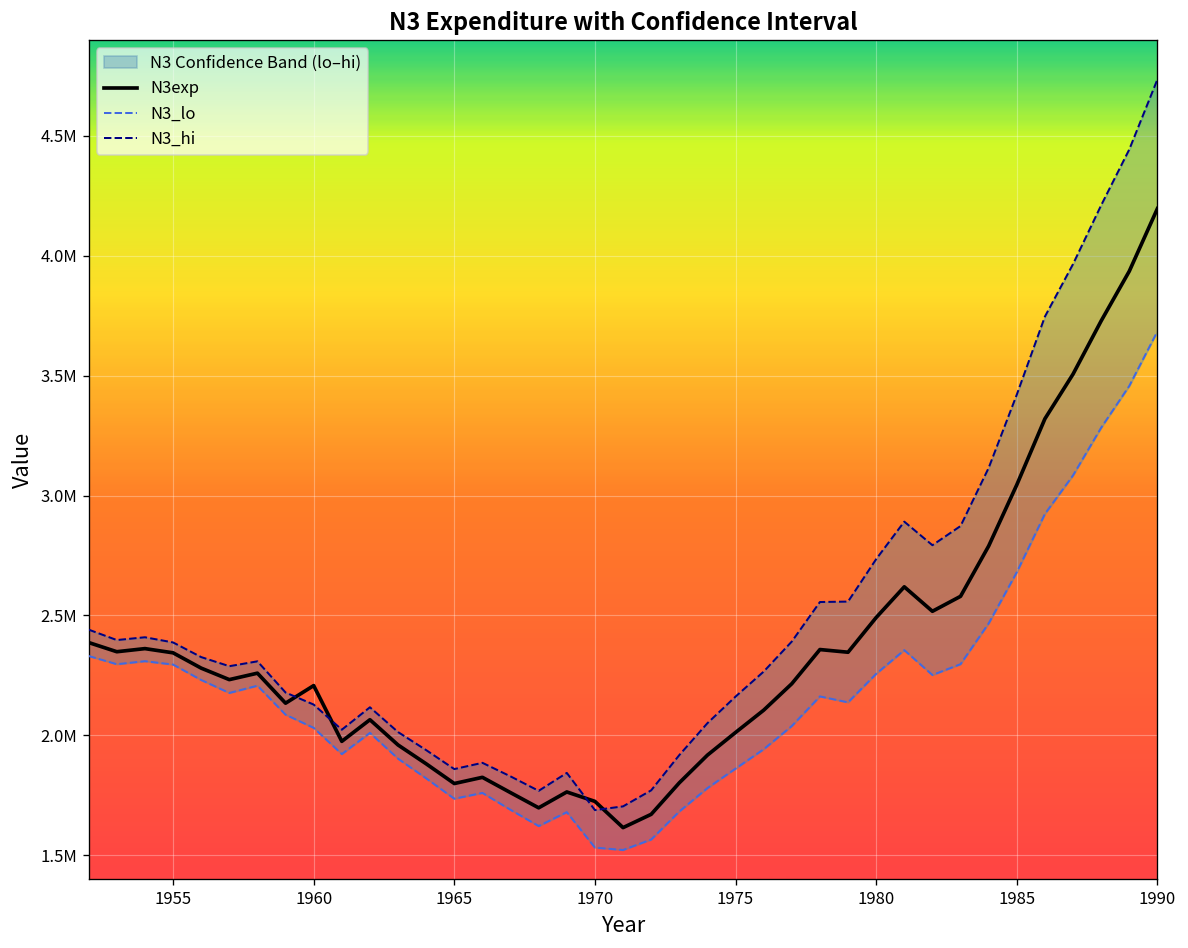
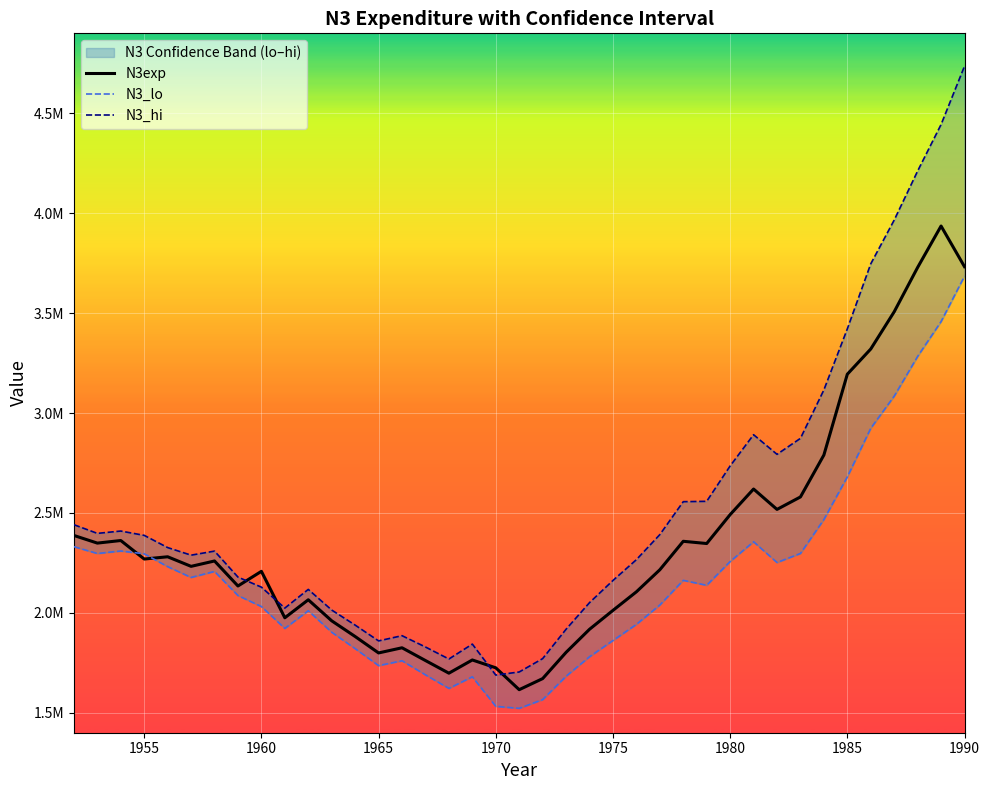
  {
    "N3exp": {
-     "1955": 2340000,
+     "1955": 2270000,
      "1960": 2210000,
      "1965": 1800000,
      "1970": 1720000,
      "1975": 2010000,
      "1980": 2490000,
-     "1985": 3040000,
-     "1990": 4200000
+     "1985": 3190000,
+     "1990": 3730000
    }
  }
